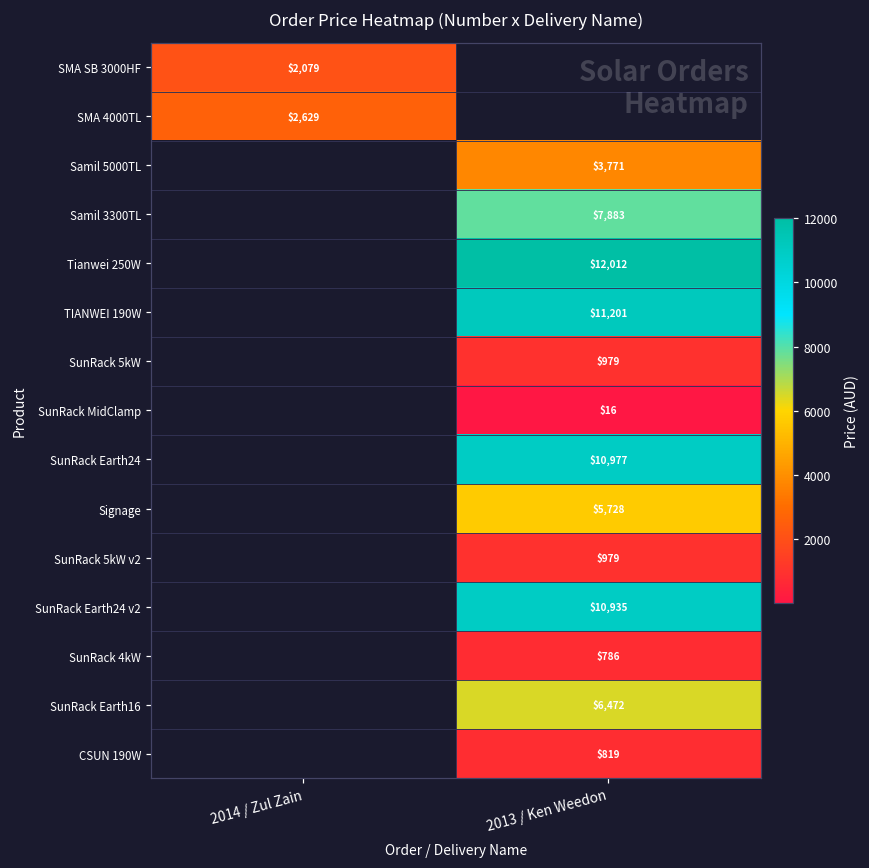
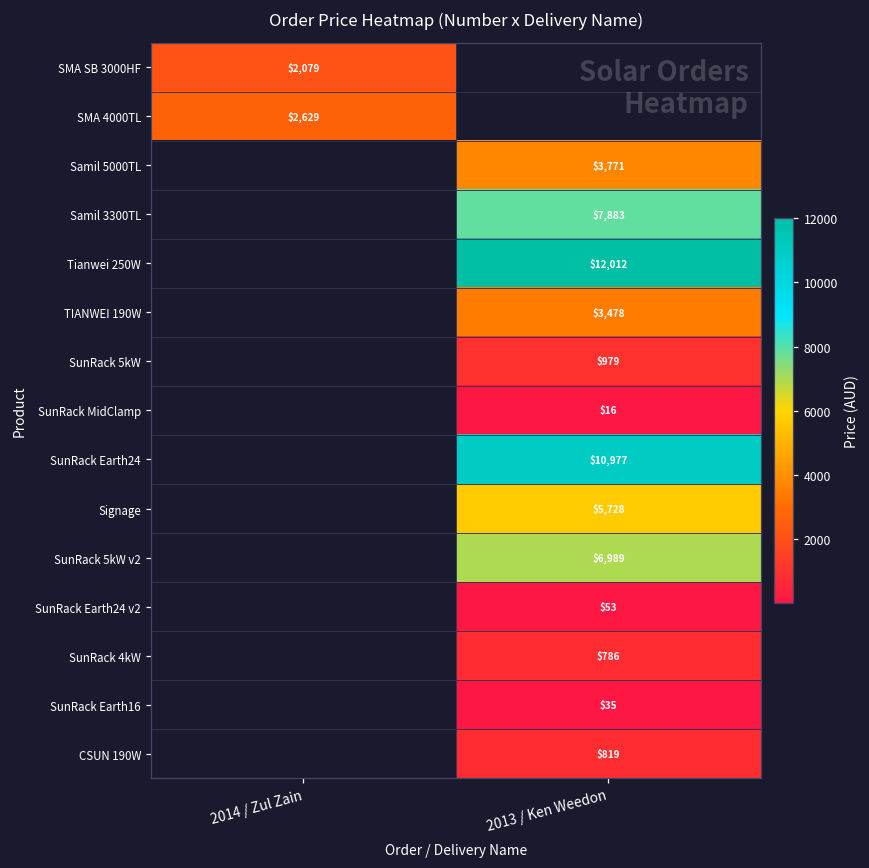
  {
    "SMA SB 3000HF": {
      "2014 / Zul Zain": "$2,079"
    },
    "SMA 4000TL": {
      "2014 / Zul Zain": "$2,629"
    },
    "Samil 5000TL": {
      "2013 / Ken Weedon": "$3,771"
    },
    "Samil 3300TL": {
      "2013 / Ken Weedon": "$7,883"
    },
    "Tianwei 250W": {
      "2013 / Ken Weedon": "$12,012"
    },
    "TIANWEI 190W": {
-     "2013 / Ken Weedon": "$11,201"
+     "2013 / Ken Weedon": "$3,478"
    },
    "SunRack 5kW": {
      "2013 / Ken Weedon": "$979"
    },
    "SunRack MidClamp": {
      "2013 / Ken Weedon": "$16"
    },
    "SunRack Earth24": {
      "2013 / Ken Weedon": "$10,977"
    },
    "Signage": {
      "2013 / Ken Weedon": "$5,728"
    },
    "SunRack 5kW v2": {
-     "2013 / Ken Weedon": "$979"
+     "2013 / Ken Weedon": "$6,989"
    },
    "SunRack Earth24 v2": {
-     "2013 / Ken Weedon": "$10,935"
+     "2013 / Ken Weedon": "$53"
    },
    "SunRack 4kW": {
      "2013 / Ken Weedon": "$786"
    },
    "SunRack Earth16": {
-     "2013 / Ken Weedon": "$6,472"
+     "2013 / Ken Weedon": "$35"
    },
    "CSUN 190W": {
      "2013 / Ken Weedon": "$819"
    }
  }
